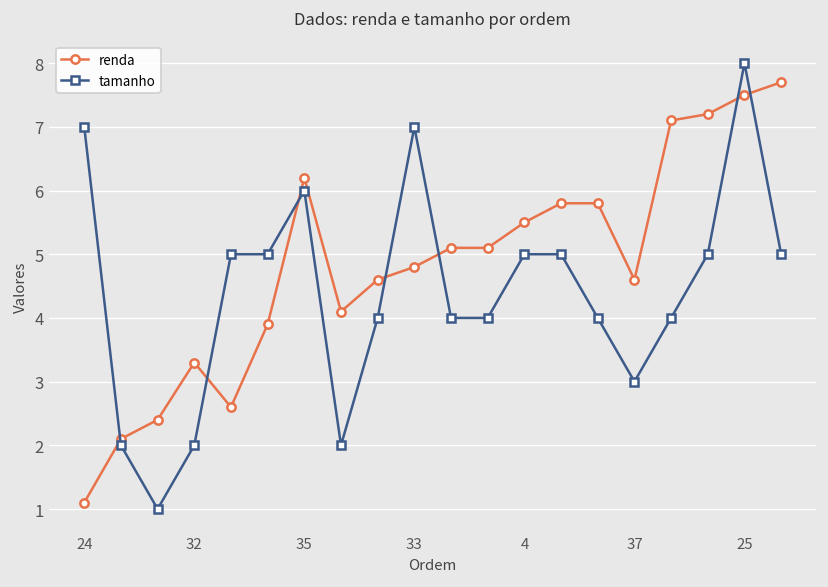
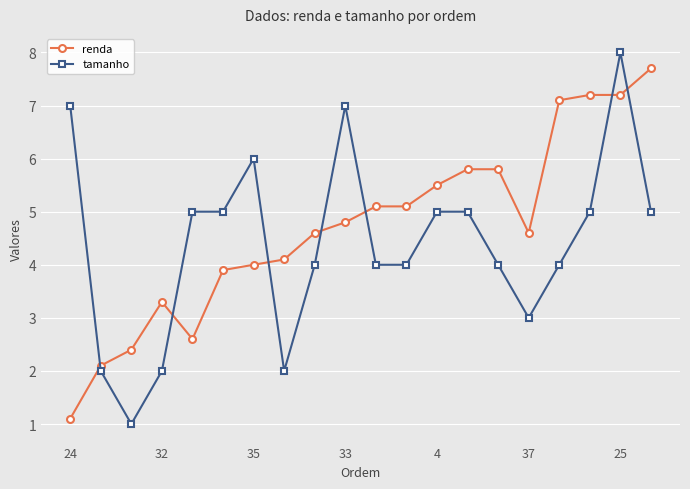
  {
    "renda": {
      "24": 1.1,
      "32": 3.3,
-     "35": 6.2,
+     "35": 4.0,
      "33": 4.8,
      "37": 4.6,
-     "25": 7.5
+     "25": 7.2
    },
    "tamanho": {
      "24": 7.0,
      "32": 2.0,
      "35": 6.0,
      "33": 7.0,
      "37": 3.0,
      "25": 8.0
    }
  }
